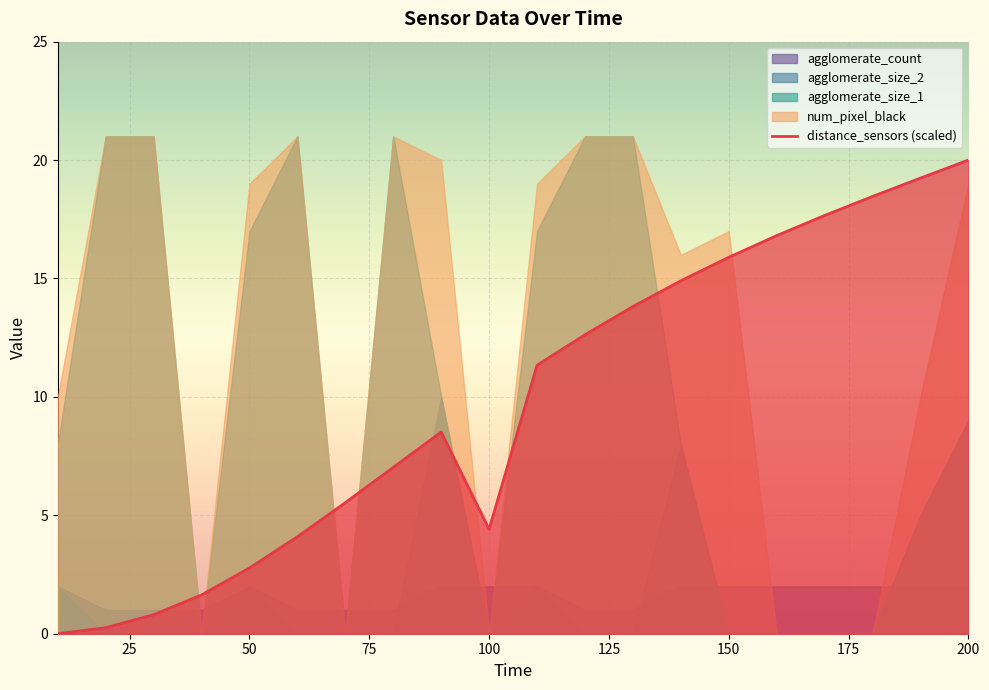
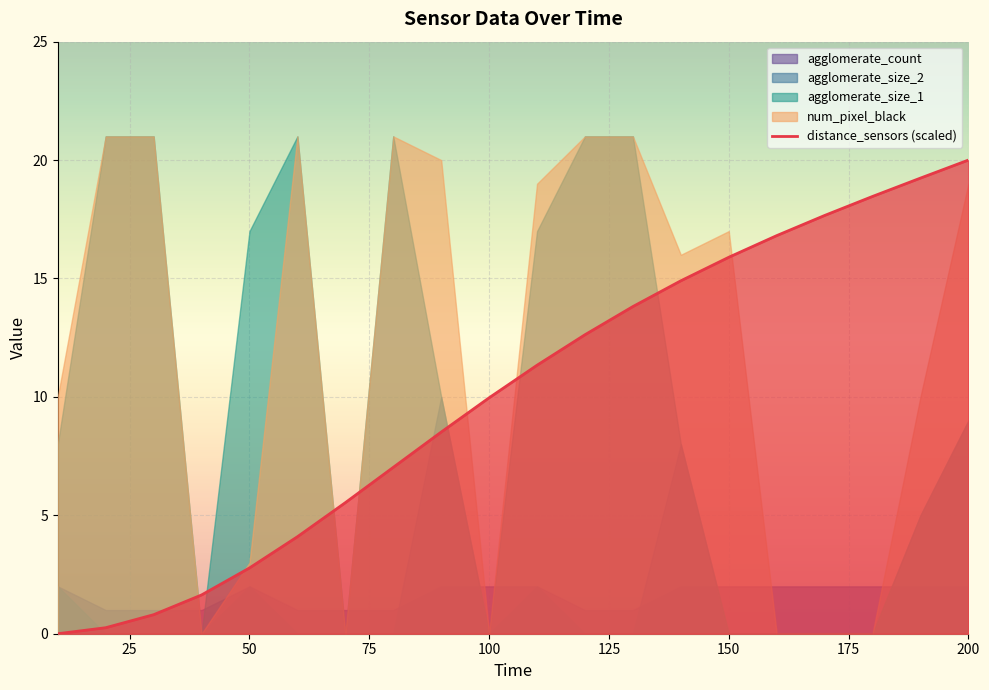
  {
    "distance_sensors (scaled)": {
      "50": 2.8,
-     "100": 4.4,
+     "100": 10.0,
      "150": 15.9,
      "200": 20.0
    },
    "num_pixel_black": {
-     "50": 19,
+     "50": 3,
      "150": 17,
      "200": 19
    }
  }
